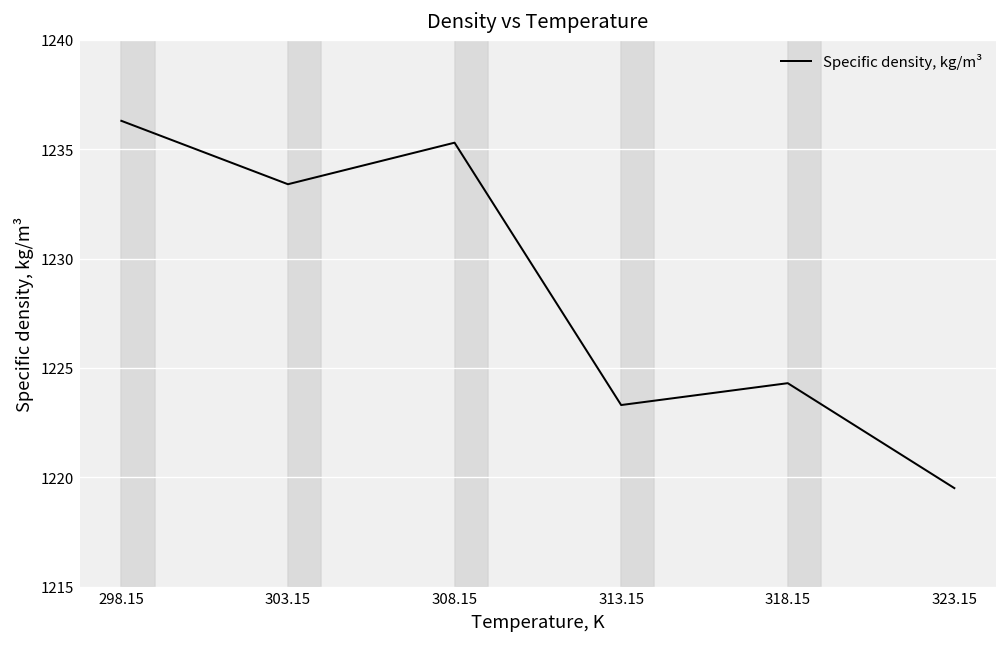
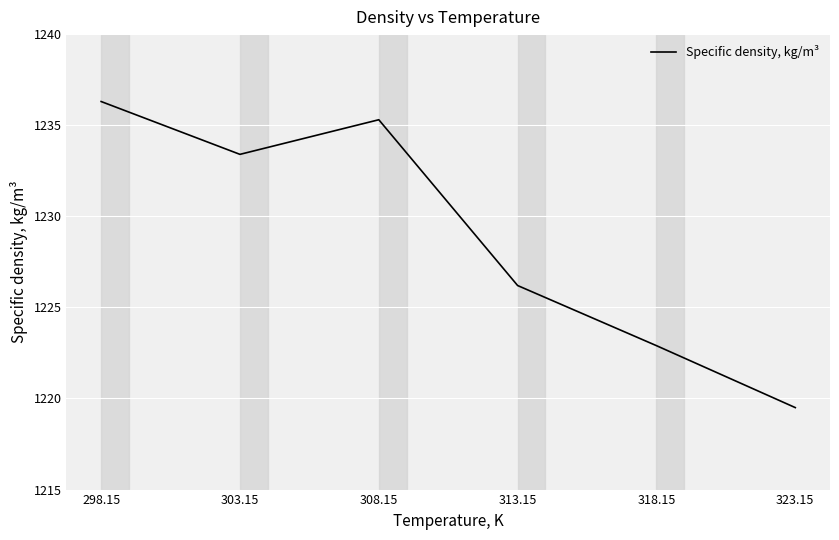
  {
    "298.15": 1236.3,
    "303.15": 1233.4,
    "308.15": 1235.3,
-   "313.15": 1223.3,
-   "318.15": 1224.3,
+   "313.15": 1226.2,
+   "318.15": 1222.9,
    "323.15": 1219.5
  }
